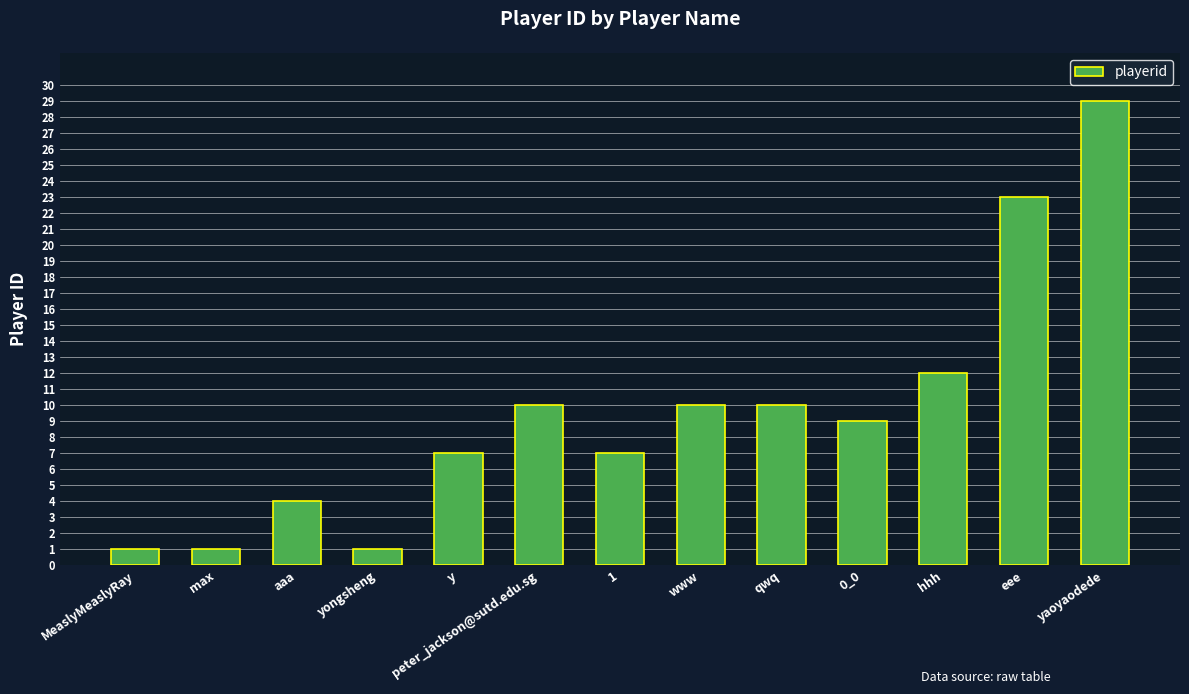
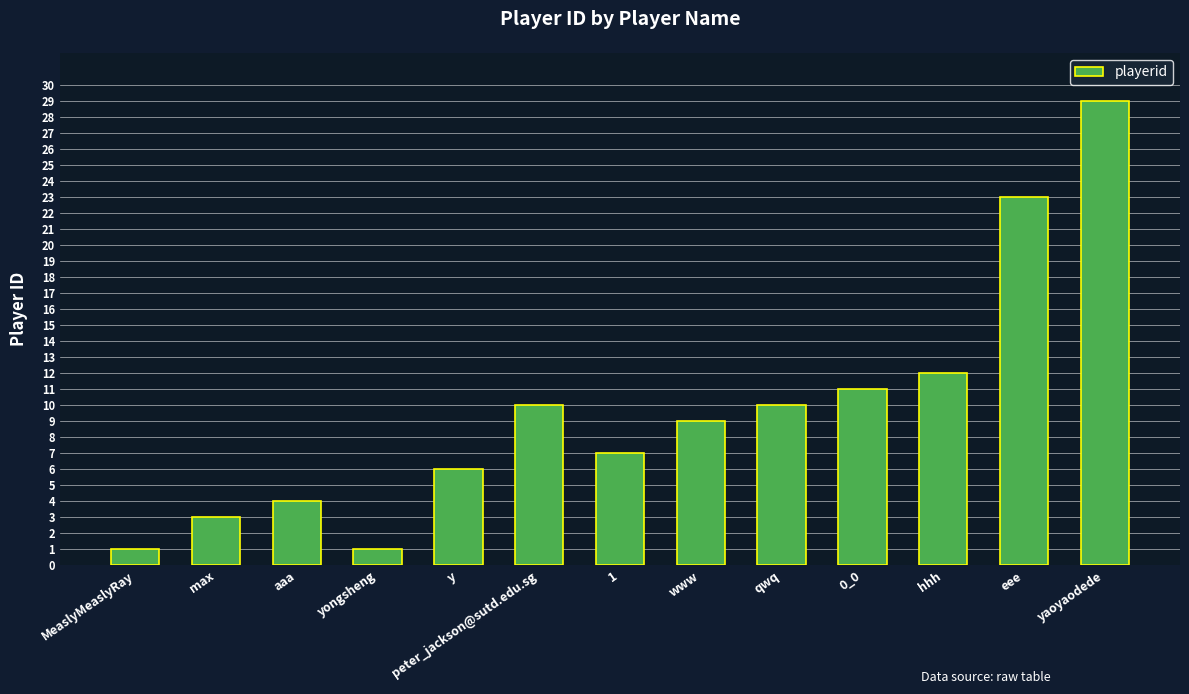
  {
    "MeaslyMeaslyRay": 1,
-   "max": 1,
+   "max": 3,
    "aaa": 4,
    "yongsheng": 1,
-   "y": 7,
+   "y": 6,
    "peter_jackson@sutd.edu.sg": 10,
    "1": 7,
-   "www": 10,
+   "www": 9,
    "qwq": 10,
-   "0_0": 9,
+   "0_0": 11,
    "hhh": 12,
    "eee": 23,
    "yaoyaodede": 29
  }
